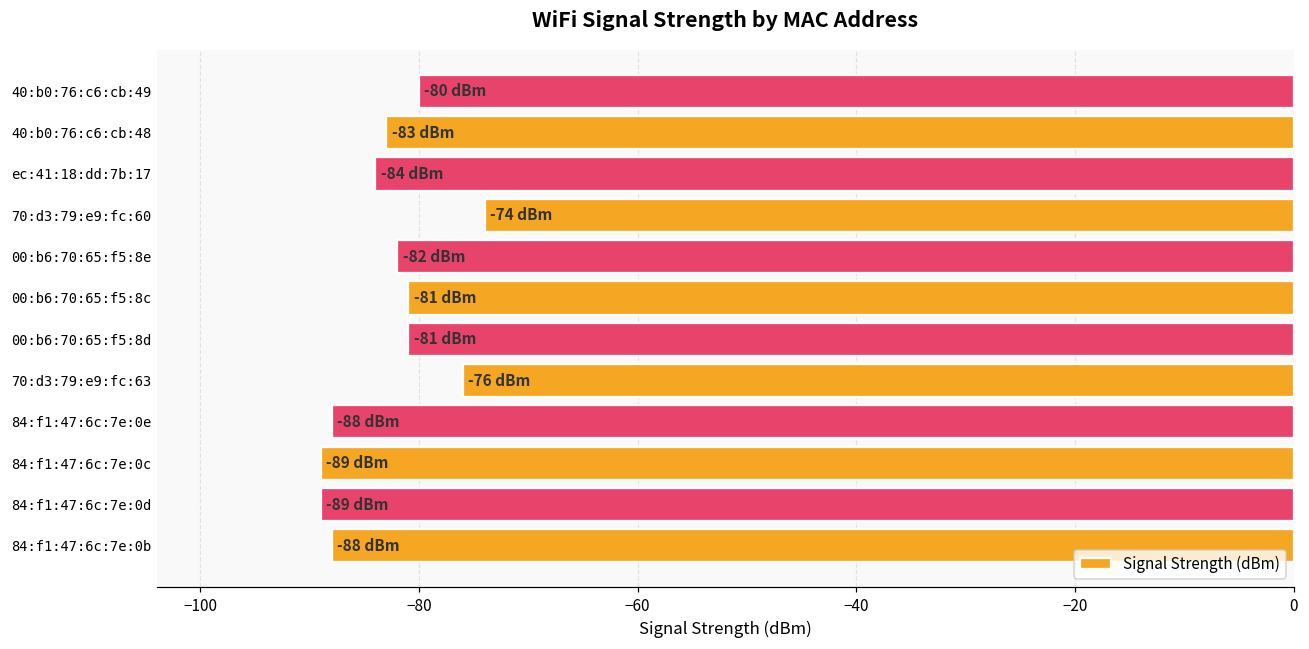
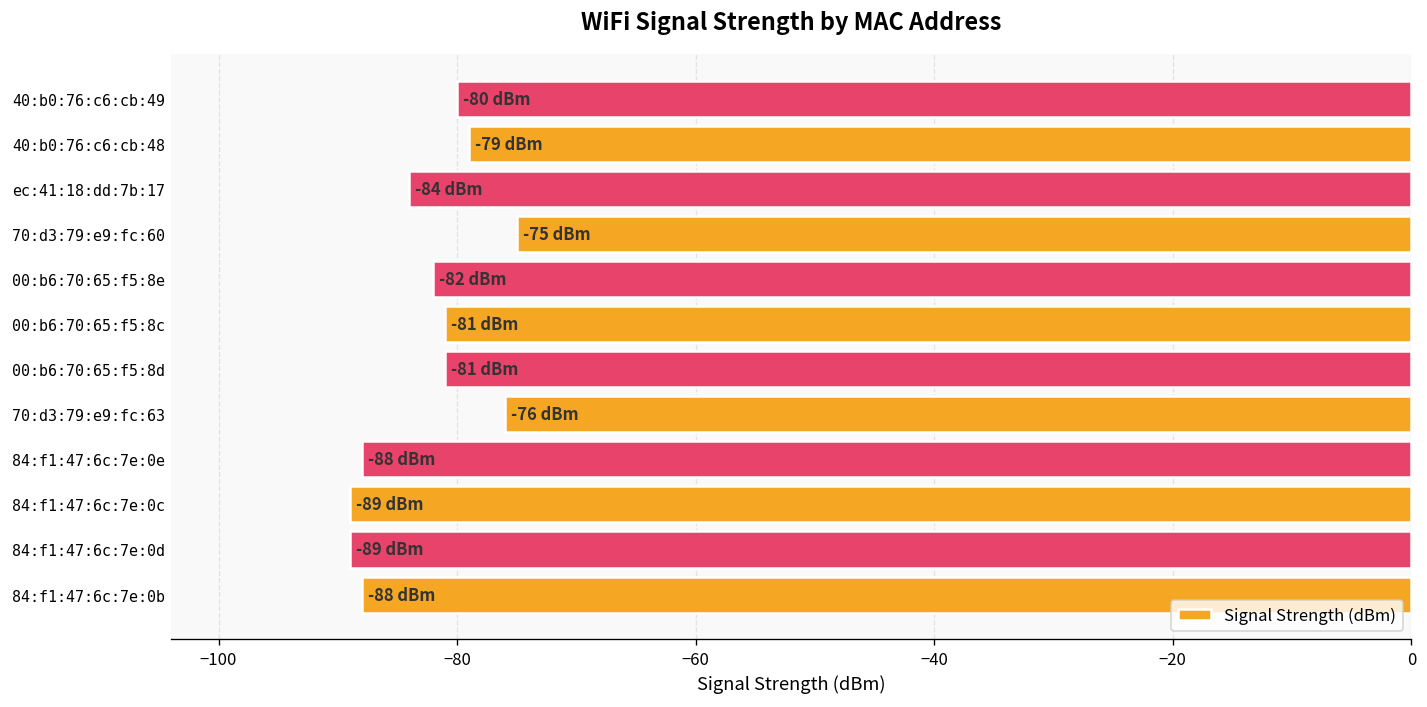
  {
    "40:b0:76:c6:cb:49": -80,
-   "40:b0:76:c6:cb:48": -83,
+   "40:b0:76:c6:cb:48": -79,
    "ec:41:18:dd:7b:17": -84,
-   "70:d3:79:e9:fc:60": -74,
+   "70:d3:79:e9:fc:60": -75,
    "00:b6:70:65:f5:8e": -82,
    "00:b6:70:65:f5:8c": -81,
    "00:b6:70:65:f5:8d": -81,
    "70:d3:79:e9:fc:63": -76,
    "84:f1:47:6c:7e:0e": -88,
    "84:f1:47:6c:7e:0c": -89,
    "84:f1:47:6c:7e:0d": -89,
    "84:f1:47:6c:7e:0b": -88
  }
